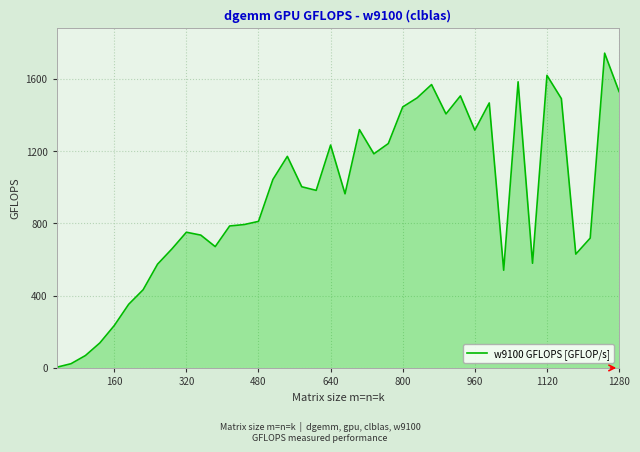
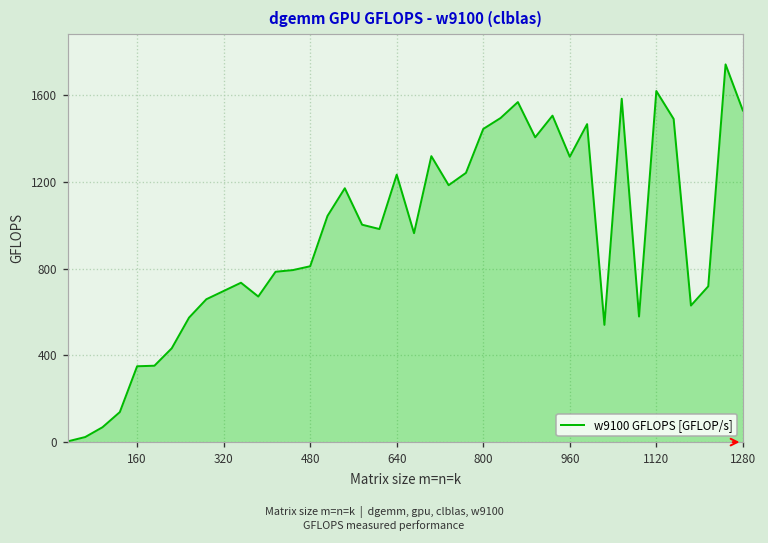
  {
-   "160": 230,
-   "320": 750,
+   "160": 350,
+   "320": 700,
    "480": 810,
    "640": 1230,
    "800": 1440,
    "960": 1320,
    "1120": 1620,
    "1280": 1530
  }
